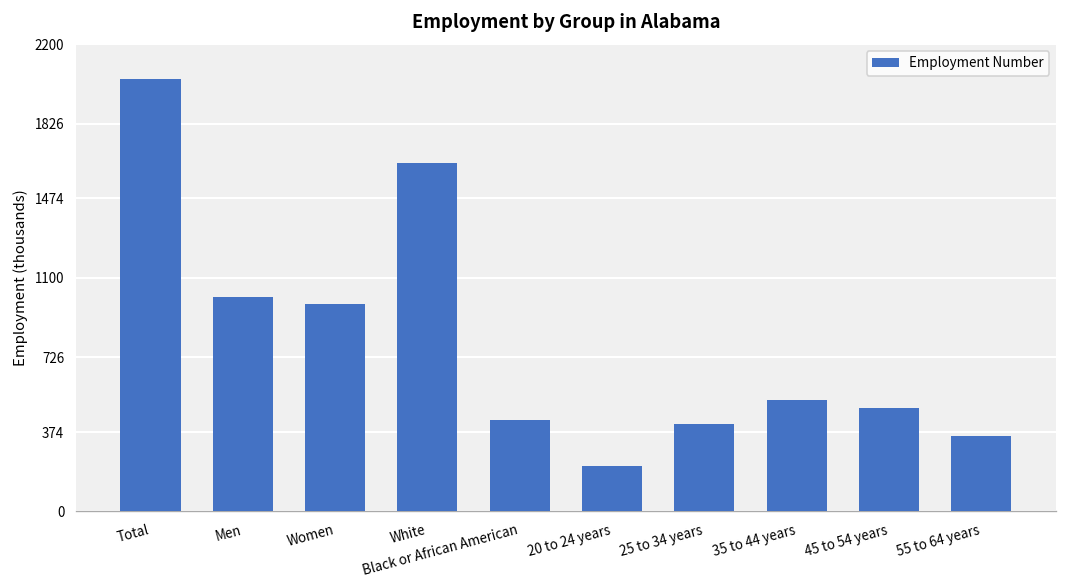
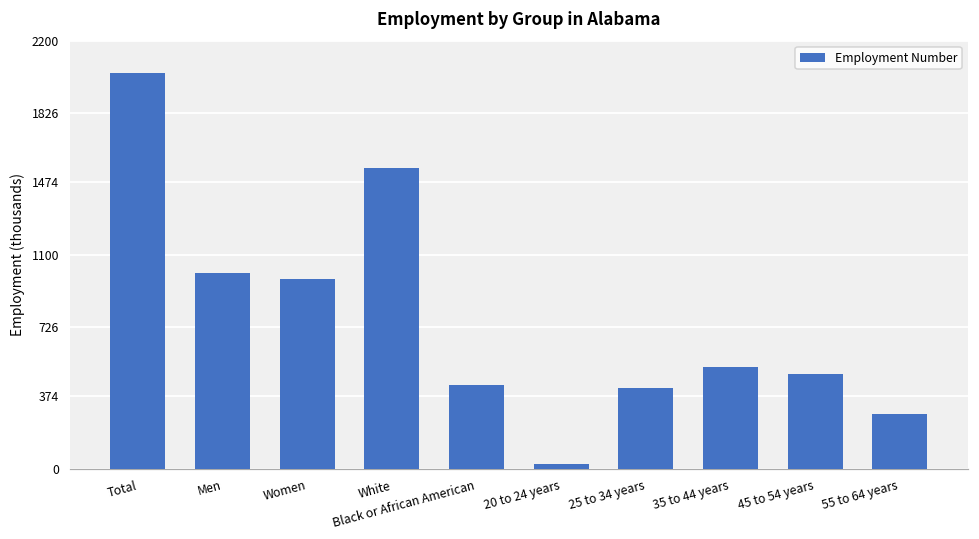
  {
    "Total": 2040,
    "Men": 1010,
    "Women": 980,
-   "White": 1640,
+   "White": 1540,
    "Black or African American": 430,
-   "20 to 24 years": 220,
+   "20 to 24 years": 30,
    "25 to 34 years": 410,
    "35 to 44 years": 520,
    "45 to 54 years": 490,
-   "55 to 64 years": 360
+   "55 to 64 years": 280
  }
